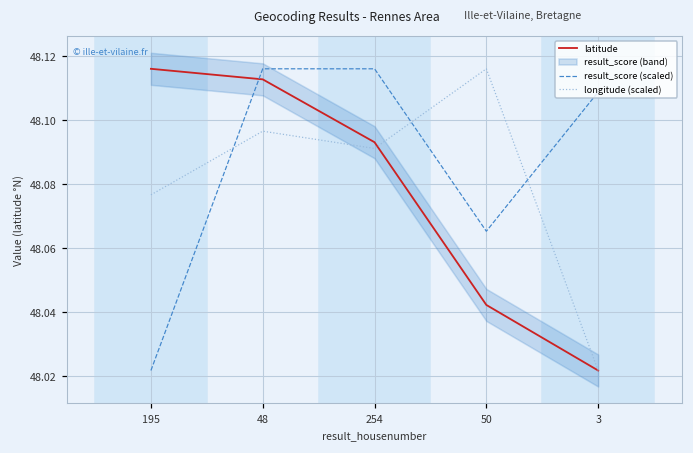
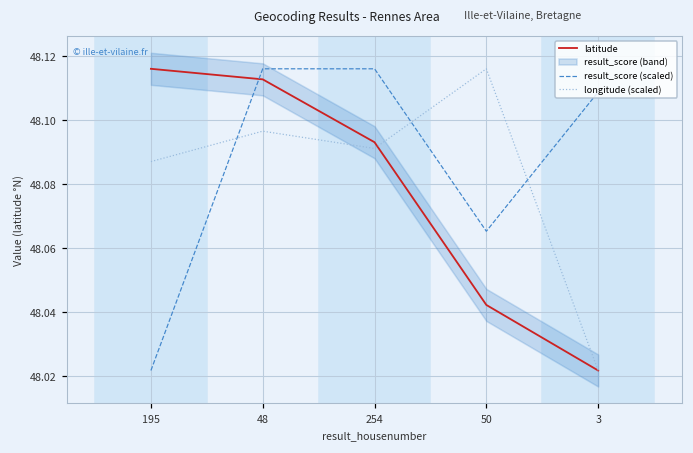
  {
    "latitude": {
      "195": 48.116,
      "48": 48.113,
      "254": 48.093,
      "50": 48.042
    },
    "longitude (scaled)": {
-     "195": 48.077,
+     "195": 48.087,
      "48": 48.097,
      "254": 48.091,
      "50": 48.116
    }
  }
